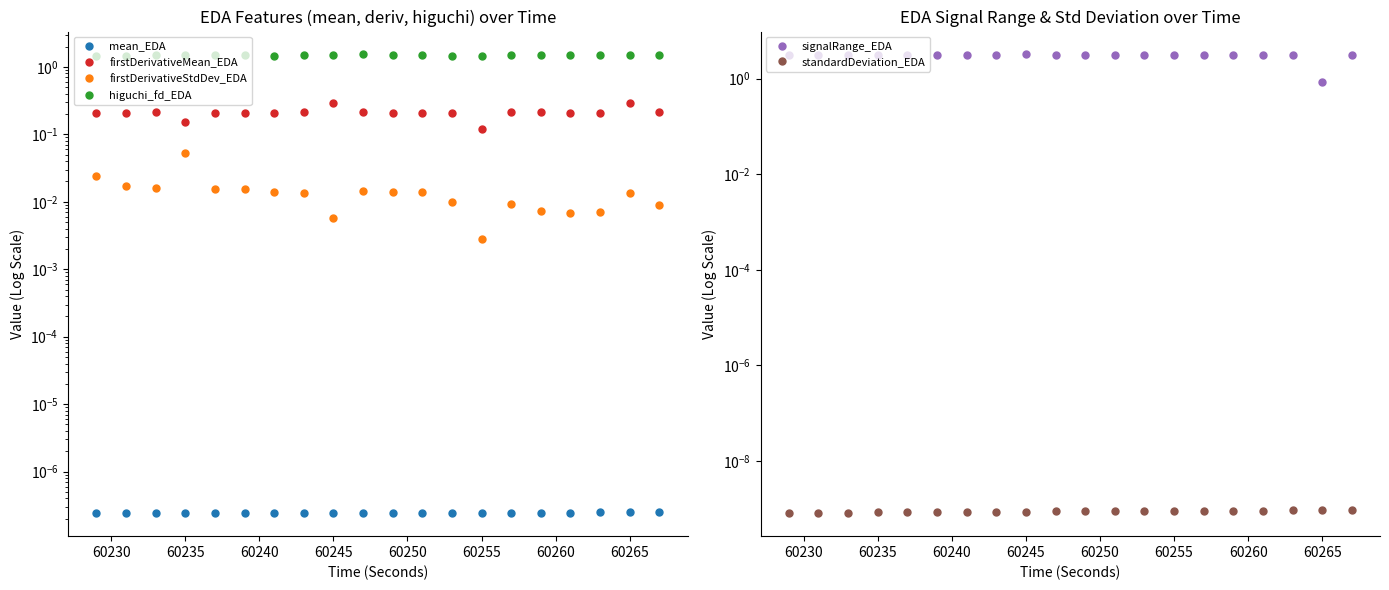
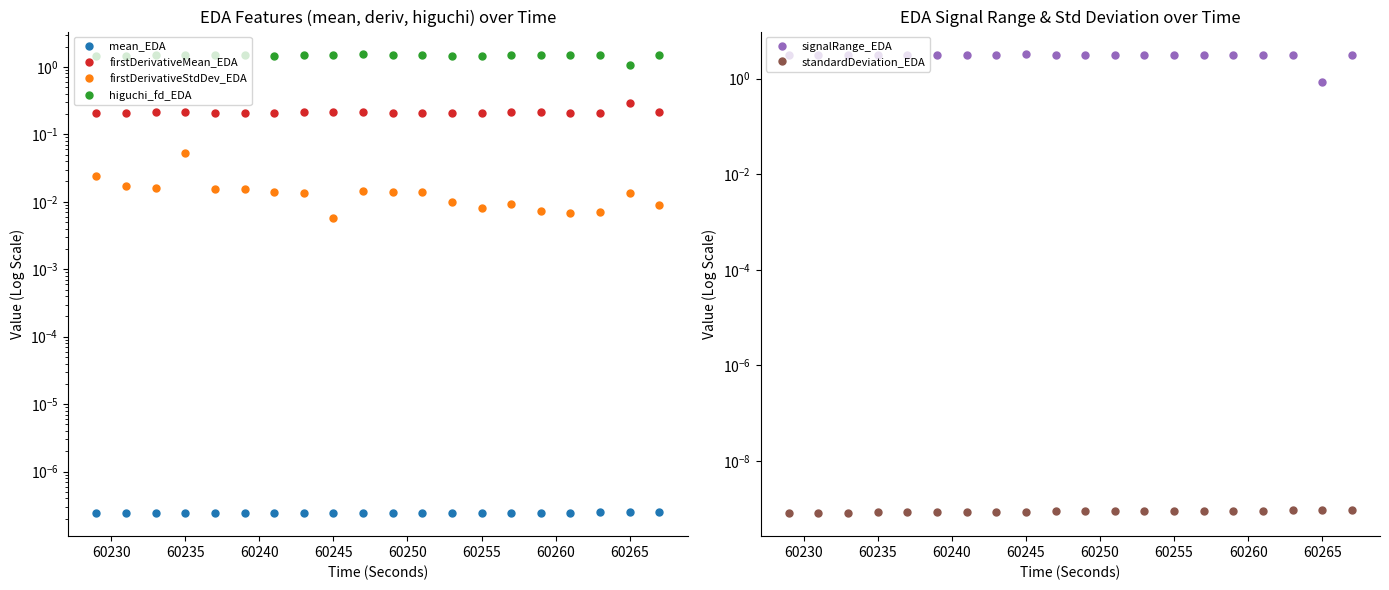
  {
    "EDA Features (mean, deriv, higuchi) over Time": {
      "mean_EDA": {
        "60235": 0.00000024,
        "60245": 0.00000024,
        "60255": 0.00000025,
        "60265": 0.00000025
      },
      "firstDerivativeMean_EDA": {
-       "60235": 0.15,
-       "60245": 0.3,
-       "60255": 0.12,
+       "60235": 0.21,
+       "60245": 0.21,
+       "60255": 0.21,
        "60265": 0.29
      },
      "firstDerivativeStdDev_EDA": {
        "60235": 0.05,
        "60245": 0.006,
-       "60255": 0.0028,
+       "60255": 0.008,
        "60265": 0.013
      },
      "higuchi_fd_EDA": {
        "60245": 1.5,
        "60255": 1.5,
-       "60265": 1.5
+       "60265": 1.1
      }
    },
    "EDA Signal Range & Std Deviation over Time": {
      "signalRange_EDA": {
        "60245": 3,
        "60255": 3,
        "60265": 0.9
      },
      "standardDeviation_EDA": {
        "60235": 0.0000000008,
        "60245": 0.0000000009,
        "60255": 0.0000000009,
        "60265": 0.0000000009
      }
    }
  }
